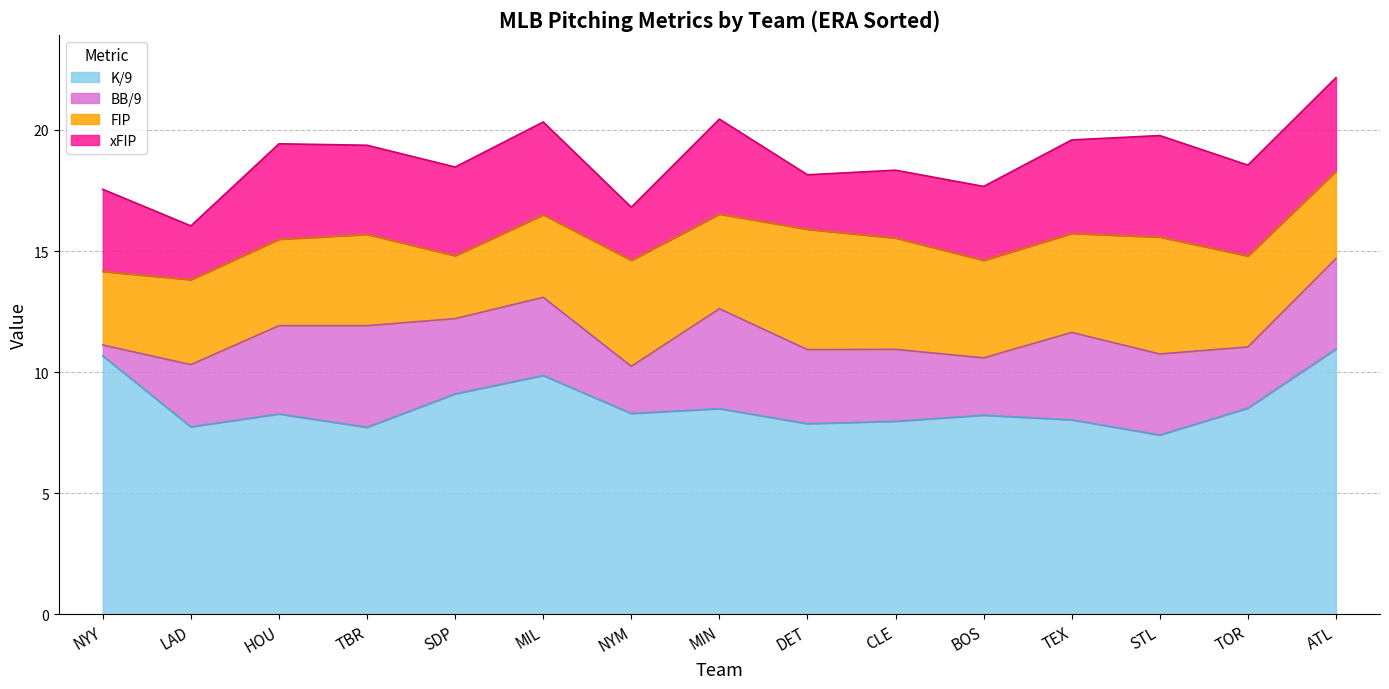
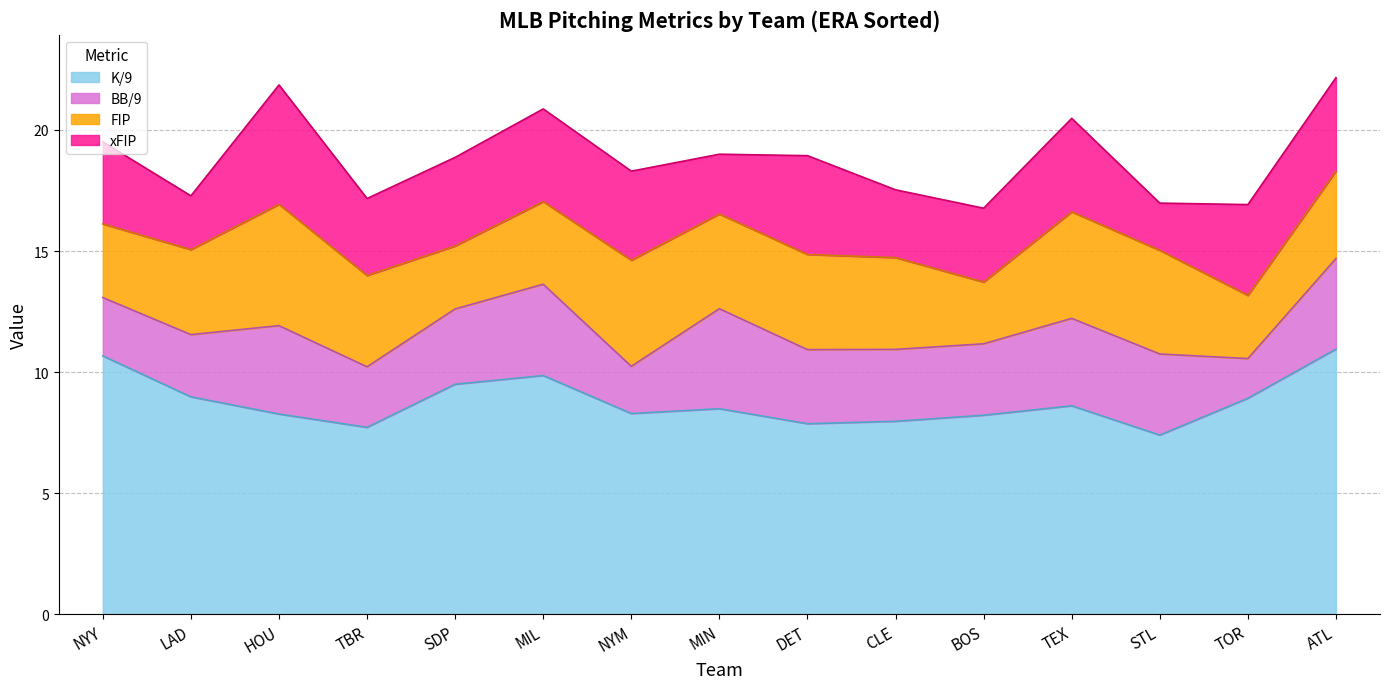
  {
    "K/9": {
      "NYY": 10.7,
-     "LAD": 7.7,
+     "LAD": 9.0,
      "HOU": 8.3,
      "TBR": 7.7,
-     "SDP": 9.1,
+     "SDP": 9.5,
      "MIL": 9.9,
      "NYM": 8.3,
      "MIN": 8.5,
      "DET": 7.9,
      "CLE": 8.0,
      "BOS": 8.2,
-     "TEX": 8.0,
+     "TEX": 8.6,
      "STL": 7.4,
-     "TOR": 8.5,
+     "TOR": 8.9,
      "ATL": 11.0
    },
    "BB/9": {
-     "NYY": 0.4,
+     "NYY": 2.4,
      "LAD": 2.6,
      "HOU": 3.7,
-     "TBR": 4.2,
+     "TBR": 2.5,
      "SDP": 3.1,
-     "MIL": 3.2,
+     "MIL": 3.8,
      "NYM": 1.9,
      "MIN": 4.1,
      "DET": 3.1,
      "CLE": 3.0,
-     "BOS": 2.4,
+     "BOS": 3.0,
      "TEX": 3.6,
      "STL": 3.3,
-     "TOR": 2.5,
+     "TOR": 1.6,
      "ATL": 3.7
    },
    "FIP": {
      "NYY": 3.0,
      "LAD": 3.5,
-     "HOU": 3.6,
+     "HOU": 5.0,
      "TBR": 3.8,
      "SDP": 2.6,
      "MIL": 3.4,
      "NYM": 4.4,
      "MIN": 3.9,
-     "DET": 5.0,
-     "CLE": 4.6,
-     "BOS": 4.0,
-     "TEX": 4.1,
-     "STL": 4.8,
-     "TOR": 3.8,
+     "DET": 3.9,
+     "CLE": 3.8,
+     "BOS": 2.6,
+     "TEX": 4.4,
+     "STL": 4.3,
+     "TOR": 2.6,
      "ATL": 3.6
    },
    "xFIP": {
      "LAD": 2.2,
-     "HOU": 3.9,
-     "TBR": 3.7,
+     "HOU": 4.9,
+     "TBR": 3.2,
      "SDP": 3.7,
      "MIL": 3.8,
-     "NYM": 2.2,
-     "MIN": 3.9,
-     "DET": 2.3,
+     "NYM": 3.7,
+     "MIN": 2.5,
+     "DET": 4.1,
      "CLE": 2.8,
      "BOS": 3.1,
      "TEX": 3.9,
-     "STL": 4.2,
+     "STL": 1.9,
      "TOR": 3.7,
      "ATL": 3.9
    }
  }
